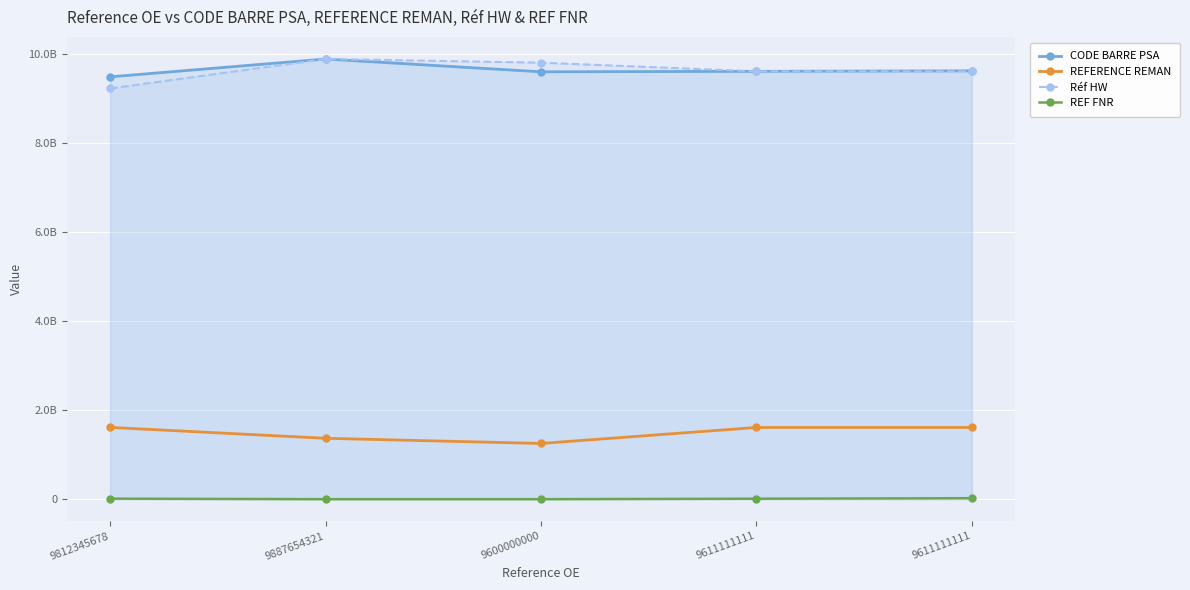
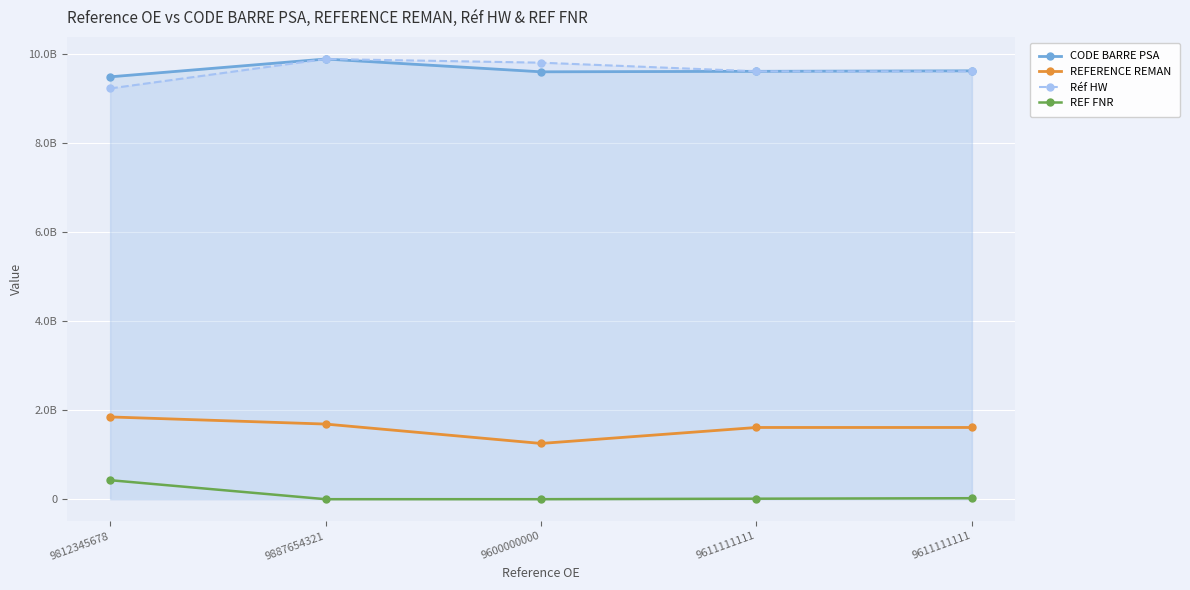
  {
    "CODE BARRE PSA": {
      "9812345678": 9500000000,
      "9600000000": 9600000000
    },
    "REFERENCE REMAN": {
-     "9812345678": 1600000000,
-     "9887654321": 1400000000,
+     "9812345678": 1800000000,
+     "9887654321": 1700000000,
      "9600000000": 1300000000
    },
    "Réf HW": {
      "9812345678": 9200000000,
      "9600000000": 9800000000
    },
    "REF FNR": {
-     "9812345678": 0,
+     "9812345678": 400000000,
      "9887654321": 0,
      "9600000000": 0
    }
  }
